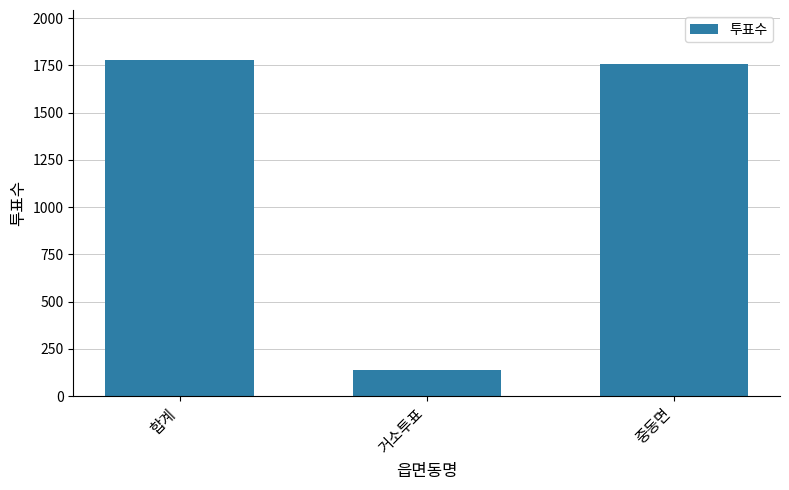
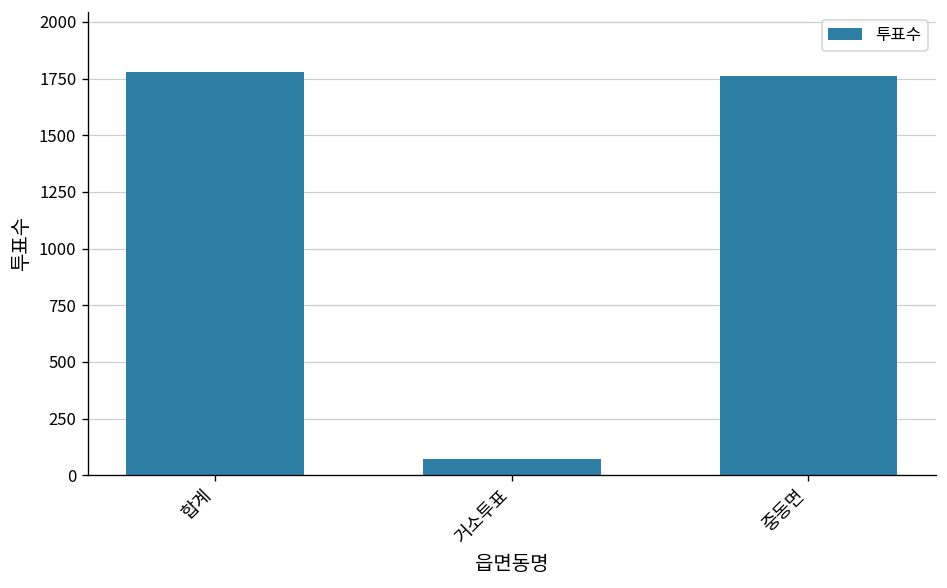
  {
    "합계": 1780,
-   "거소투표": 140,
+   "거소투표": 70,
    "중동면": 1760
  }
